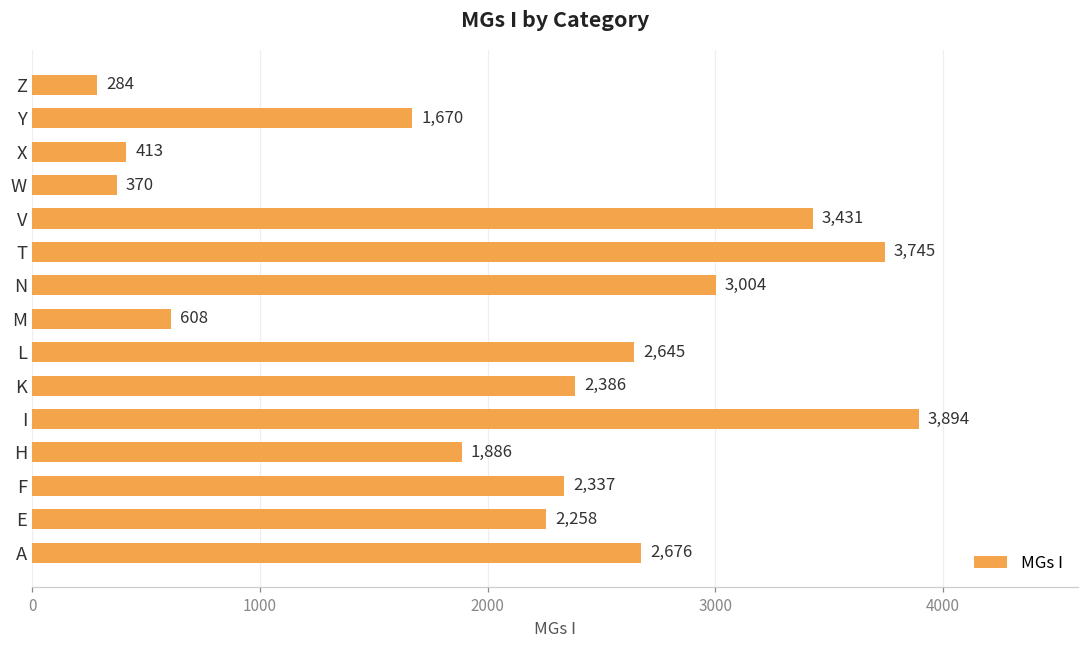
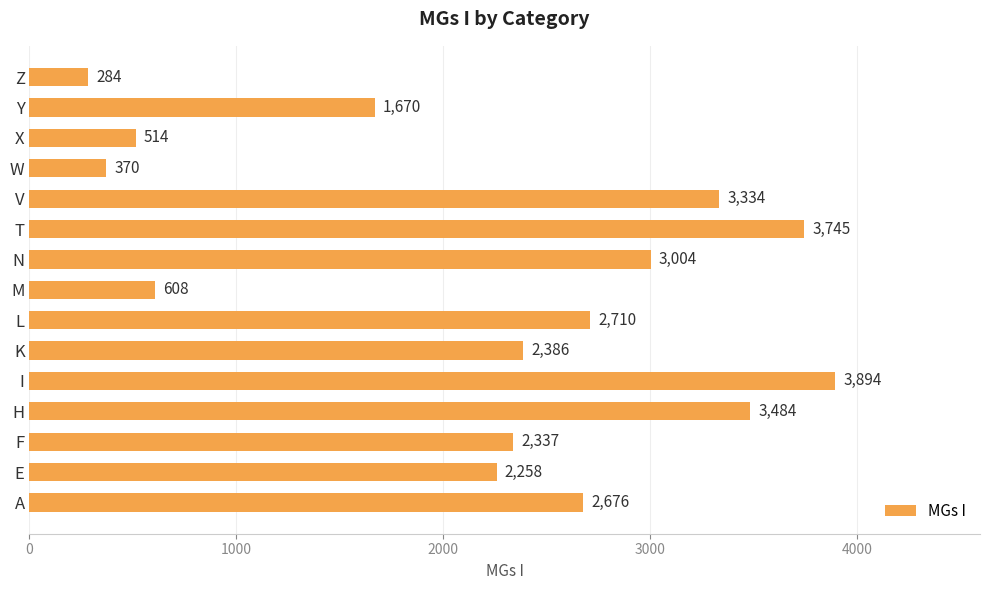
  {
    "Z": "284",
    "Y": "1,670",
-   "X": "413",
+   "X": "514",
    "W": "370",
-   "V": "3,431",
+   "V": "3,334",
    "T": "3,745",
    "N": "3,004",
    "M": "608",
-   "L": "2,645",
+   "L": "2,710",
    "K": "2,386",
    "I": "3,894",
-   "H": "1,886",
+   "H": "3,484",
    "F": "2,337",
    "E": "2,258",
    "A": "2,676"
  }
